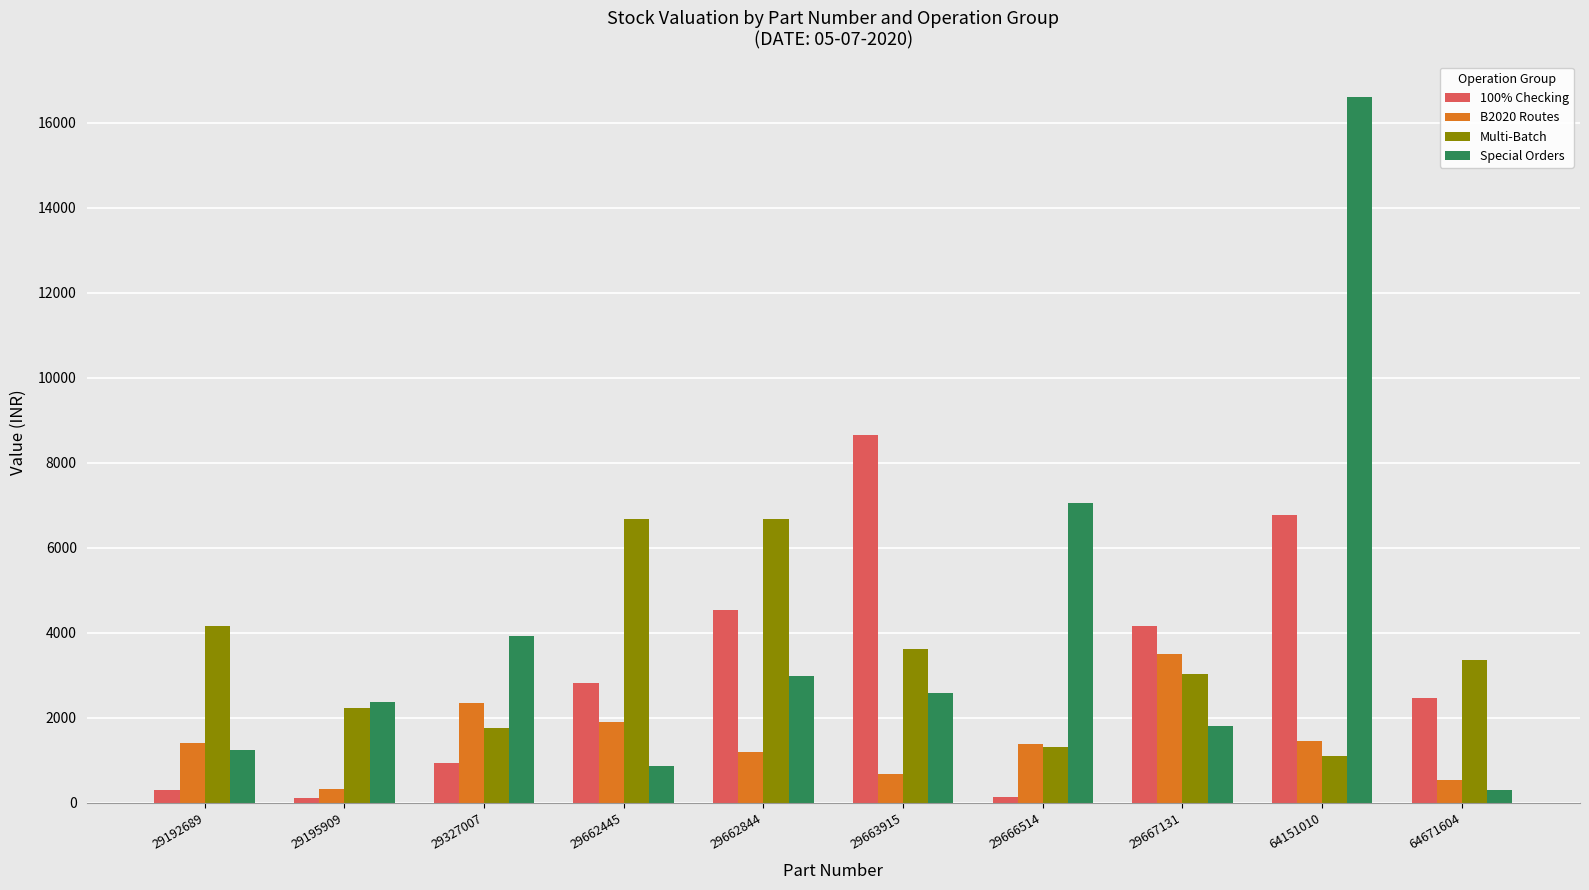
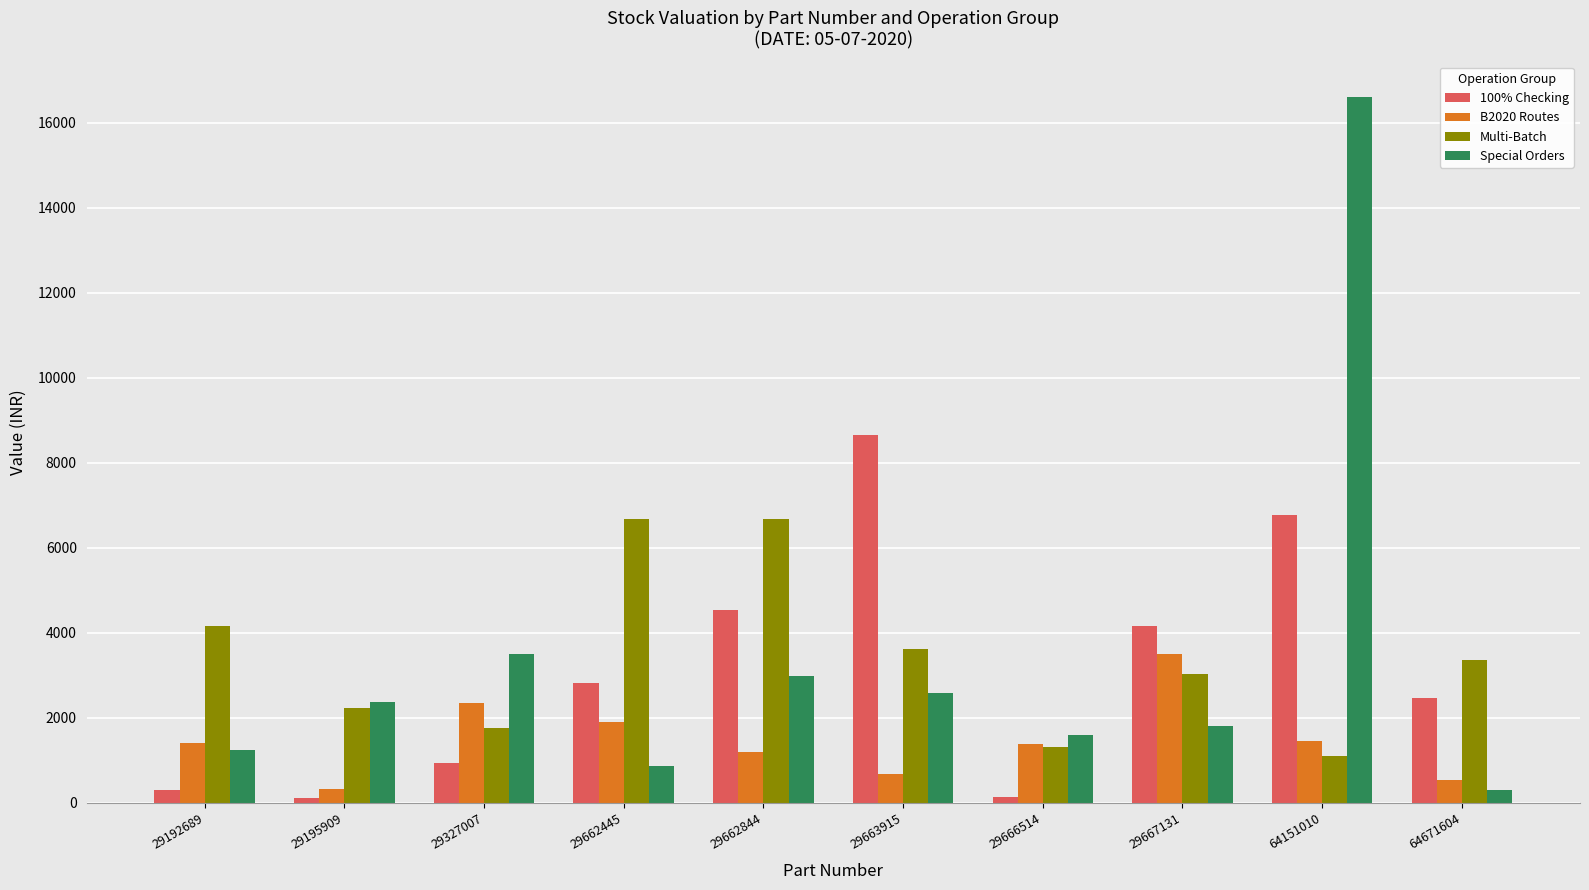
  {
    "100% Checking": {
      "29192689": 300,
      "29195909": 100,
      "29327007": 1000,
      "29662445": 2800,
      "29662844": 4500,
      "29663915": 8600,
      "29666514": 100,
      "29667131": 4200,
      "64151010": 6800,
      "64671604": 2500
    },
    "B2020 Routes": {
      "29192689": 1400,
      "29195909": 300,
      "29327007": 2400,
      "29662445": 1900,
      "29662844": 1200,
      "29663915": 700,
      "29666514": 1400,
      "29667131": 3500,
      "64151010": 1400,
      "64671604": 500
    },
    "Multi-Batch": {
      "29192689": 4200,
      "29195909": 2200,
      "29327007": 1800,
      "29662445": 6700,
      "29662844": 6700,
      "29663915": 3600,
      "29666514": 1300,
      "29667131": 3000,
      "64151010": 1100,
      "64671604": 3400
    },
    "Special Orders": {
      "29192689": 1200,
      "29195909": 2400,
-     "29327007": 3900,
+     "29327007": 3500,
      "29662445": 900,
      "29662844": 3000,
      "29663915": 2600,
-     "29666514": 7100,
+     "29666514": 1600,
      "29667131": 1800,
      "64151010": 16600,
      "64671604": 300
    }
  }
